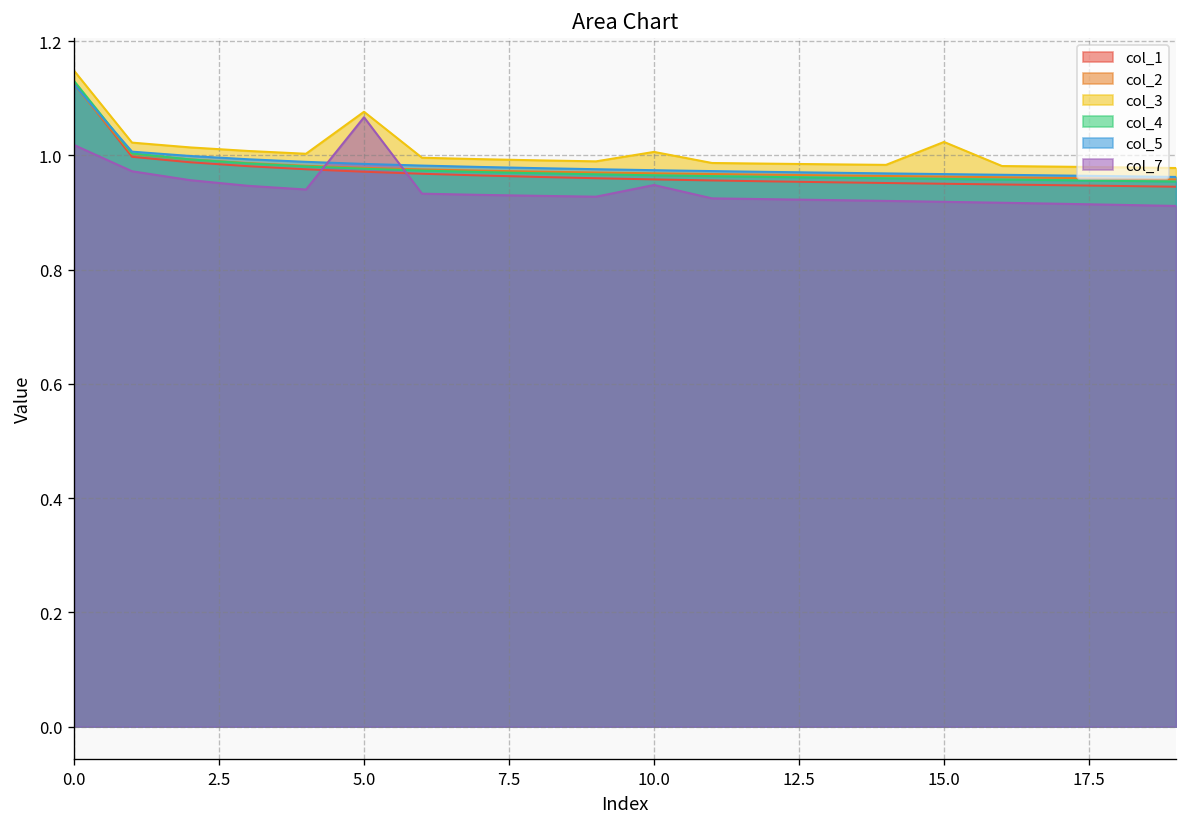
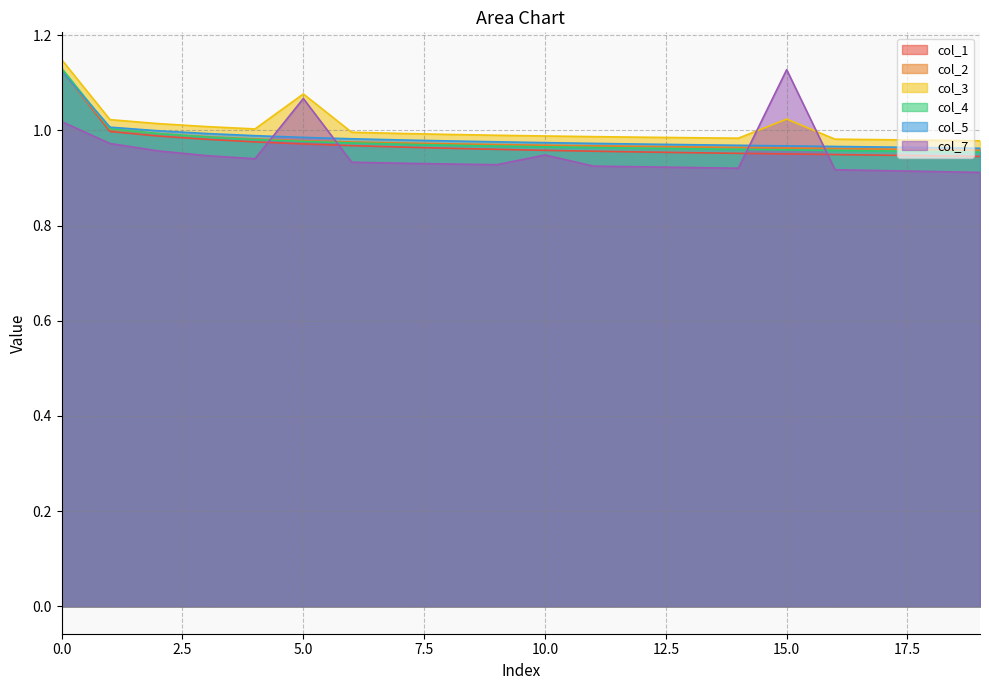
  {
    "col_3": {
      "0.0": 1.15,
      "5.0": 1.08,
-     "10.0": 1.01,
+     "10.0": 0.99,
      "15.0": 1.02
    },
    "col_5": {
      "5.0": 0.99,
      "10.0": 0.97
    },
    "col_7": {
      "0.0": 1.02,
      "5.0": 1.07,
      "10.0": 0.95,
-     "15.0": 0.92
+     "15.0": 1.13
    }
  }
